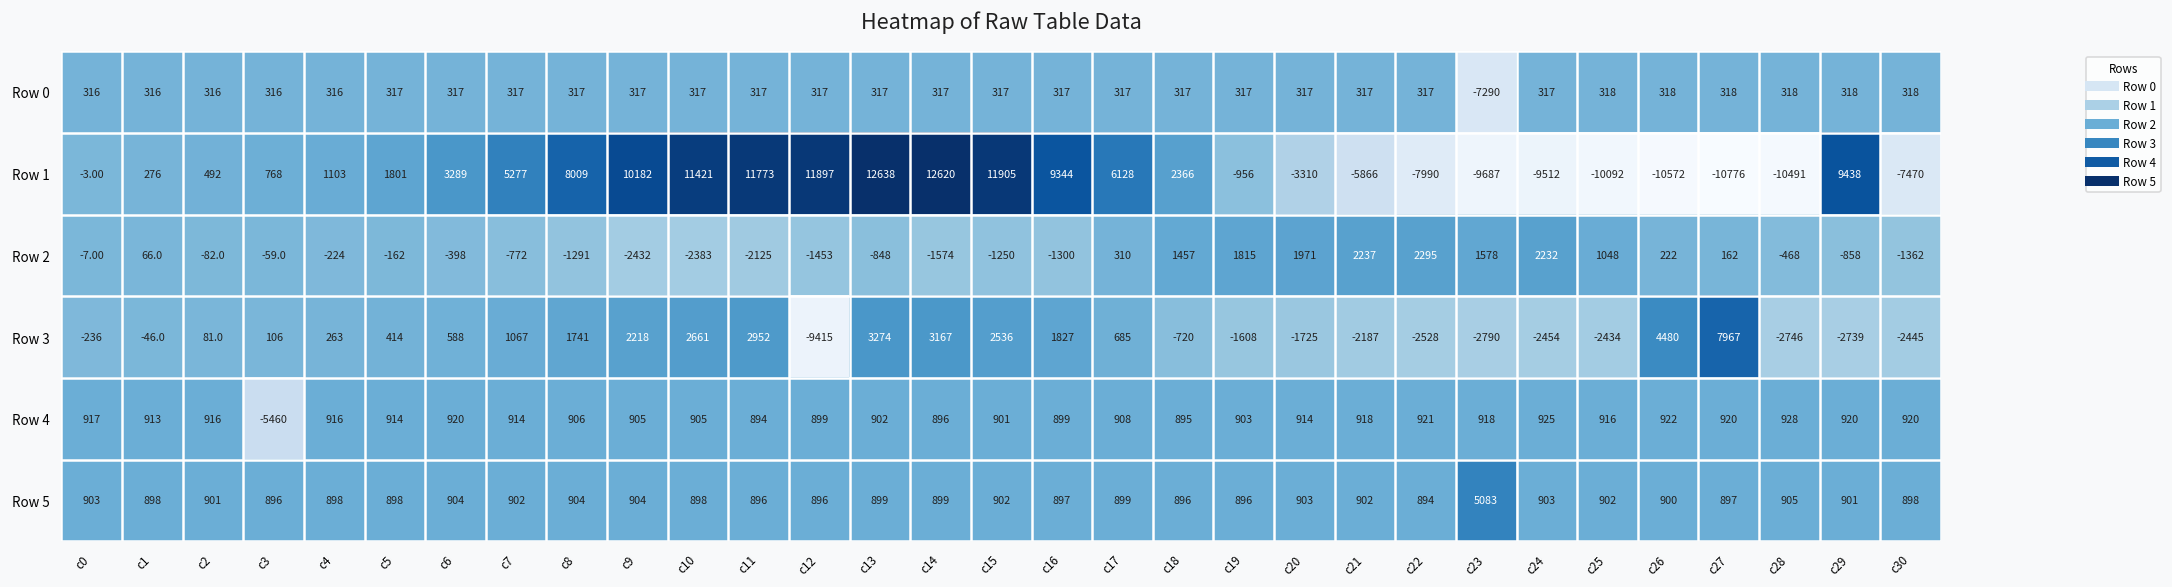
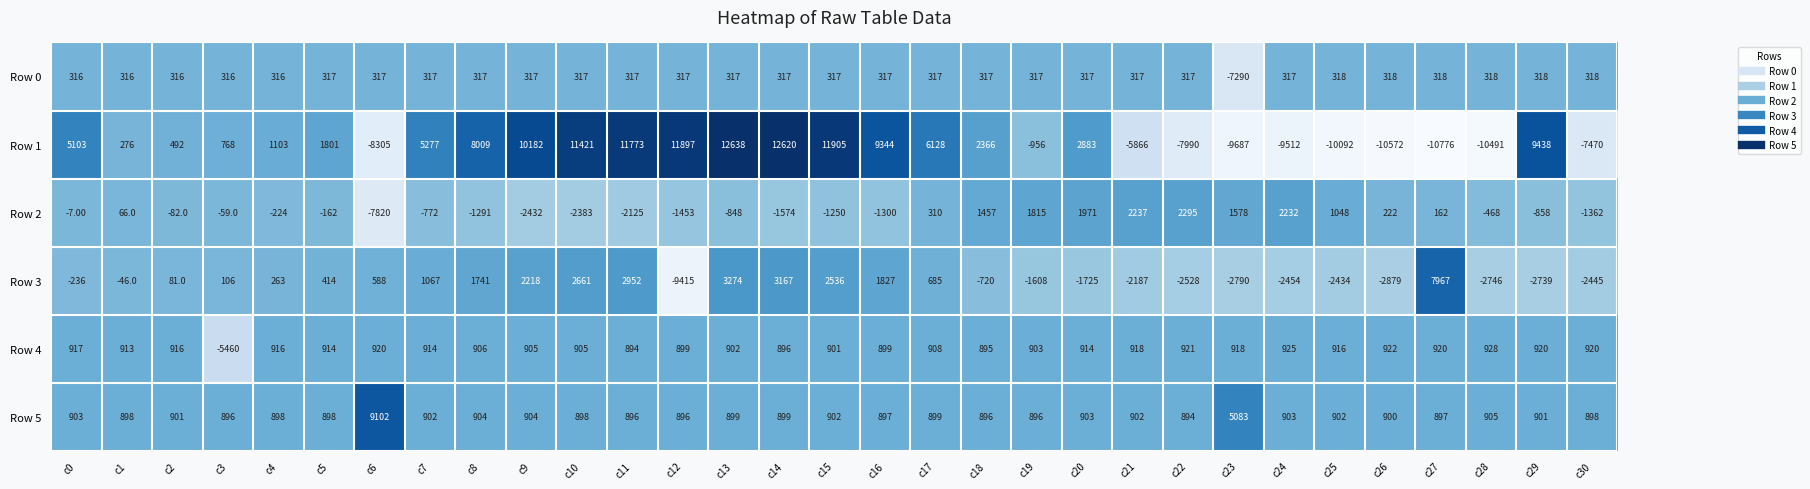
  {
    "Row 0": {
      "c0": 316,
      "c1": 316,
      "c2": 316,
      "c3": 316,
      "c4": 316,
      "c5": 317,
      "c6": 317,
      "c7": 317,
      "c8": 317,
      "c9": 317,
      "c10": 317,
      "c11": 317,
      "c12": 317,
      "c13": 317,
      "c14": 317,
      "c15": 317,
      "c16": 317,
      "c17": 317,
      "c18": 317,
      "c19": 317,
      "c20": 317,
      "c21": 317,
      "c22": 317,
      "c23": -7290,
      "c24": 317,
      "c25": 318,
      "c26": 318,
      "c27": 318,
      "c28": 318,
      "c29": 318,
      "c30": 318
    },
    "Row 1": {
-     "c0": -3.00,
+     "c0": 5103,
      "c1": 276,
      "c2": 492,
      "c3": 768,
      "c4": 1103,
      "c5": 1801,
-     "c6": 3289,
+     "c6": -8305,
      "c7": 5277,
      "c8": 8009,
      "c9": 10182,
      "c10": 11421,
      "c11": 11773,
      "c12": 11897,
      "c13": 12638,
      "c14": 12620,
      "c15": 11905,
      "c16": 9344,
      "c17": 6128,
      "c18": 2366,
      "c19": -956,
-     "c20": -3310,
+     "c20": 2883,
      "c21": -5866,
      "c22": -7990,
      "c23": -9687,
      "c24": -9512,
      "c25": -10092,
      "c26": -10572,
      "c27": -10776,
      "c28": -10491,
      "c29": 9438,
      "c30": -7470
    },
    "Row 2": {
      "c0": -7.00,
      "c1": 66.0,
      "c2": -82.0,
      "c3": -59.0,
      "c4": -224,
      "c5": -162,
-     "c6": -398,
+     "c6": -7820,
      "c7": -772,
      "c8": -1291,
      "c9": -2432,
      "c10": -2383,
      "c11": -2125,
      "c12": -1453,
      "c13": -848,
      "c14": -1574,
      "c15": -1250,
      "c16": -1300,
      "c17": 310,
      "c18": 1457,
      "c19": 1815,
      "c20": 1971,
      "c21": 2237,
      "c22": 2295,
      "c23": 1578,
      "c24": 2232,
      "c25": 1048,
      "c26": 222,
      "c27": 162,
      "c28": -468,
      "c29": -858,
      "c30": -1362
    },
    "Row 3": {
      "c0": -236,
      "c1": -46.0,
      "c2": 81.0,
      "c3": 106,
      "c4": 263,
      "c5": 414,
      "c6": 588,
      "c7": 1067,
      "c8": 1741,
      "c9": 2218,
      "c10": 2661,
      "c11": 2952,
      "c12": -9415,
      "c13": 3274,
      "c14": 3167,
      "c15": 2536,
      "c16": 1827,
      "c17": 685,
      "c18": -720,
      "c19": -1608,
      "c20": -1725,
      "c21": -2187,
      "c22": -2528,
      "c23": -2790,
      "c24": -2454,
      "c25": -2434,
-     "c26": 4480,
+     "c26": -2879,
      "c27": 7967,
      "c28": -2746,
      "c29": -2739,
      "c30": -2445
    },
    "Row 4": {
      "c0": 917,
      "c1": 913,
      "c2": 916,
      "c3": -5460,
      "c4": 916,
      "c5": 914,
      "c6": 920,
      "c7": 914,
      "c8": 906,
      "c9": 905,
      "c10": 905,
      "c11": 894,
      "c12": 899,
      "c13": 902,
      "c14": 896,
      "c15": 901,
      "c16": 899,
      "c17": 908,
      "c18": 895,
      "c19": 903,
      "c20": 914,
      "c21": 918,
      "c22": 921,
      "c23": 918,
      "c24": 925,
      "c25": 916,
      "c26": 922,
      "c27": 920,
      "c28": 928,
      "c29": 920,
      "c30": 920
    },
    "Row 5": {
      "c0": 903,
      "c1": 898,
      "c2": 901,
      "c3": 896,
      "c4": 898,
      "c5": 898,
-     "c6": 904,
+     "c6": 9102,
      "c7": 902,
      "c8": 904,
      "c9": 904,
      "c10": 898,
      "c11": 896,
      "c12": 896,
      "c13": 899,
      "c14": 899,
      "c15": 902,
      "c16": 897,
      "c17": 899,
      "c18": 896,
      "c19": 896,
      "c20": 903,
      "c21": 902,
      "c22": 894,
      "c23": 5083,
      "c24": 903,
      "c25": 902,
      "c26": 900,
      "c27": 897,
      "c28": 905,
      "c29": 901,
      "c30": 898
    }
  }
